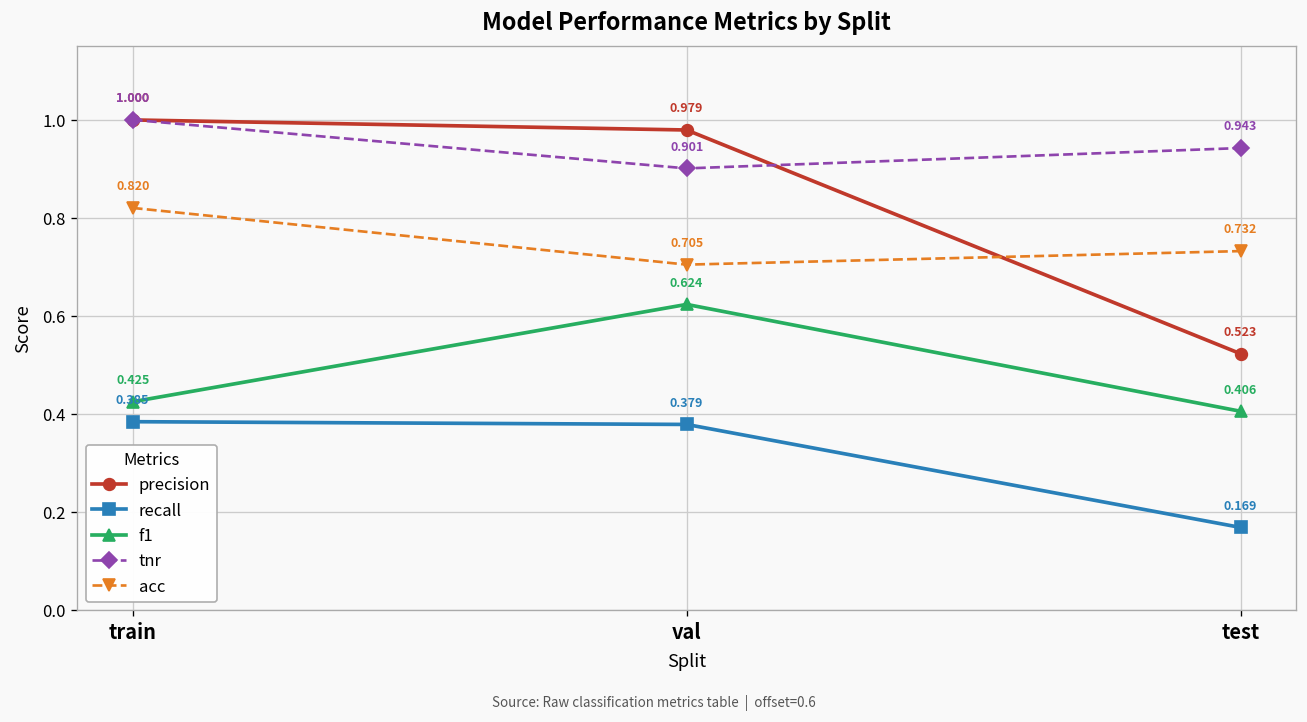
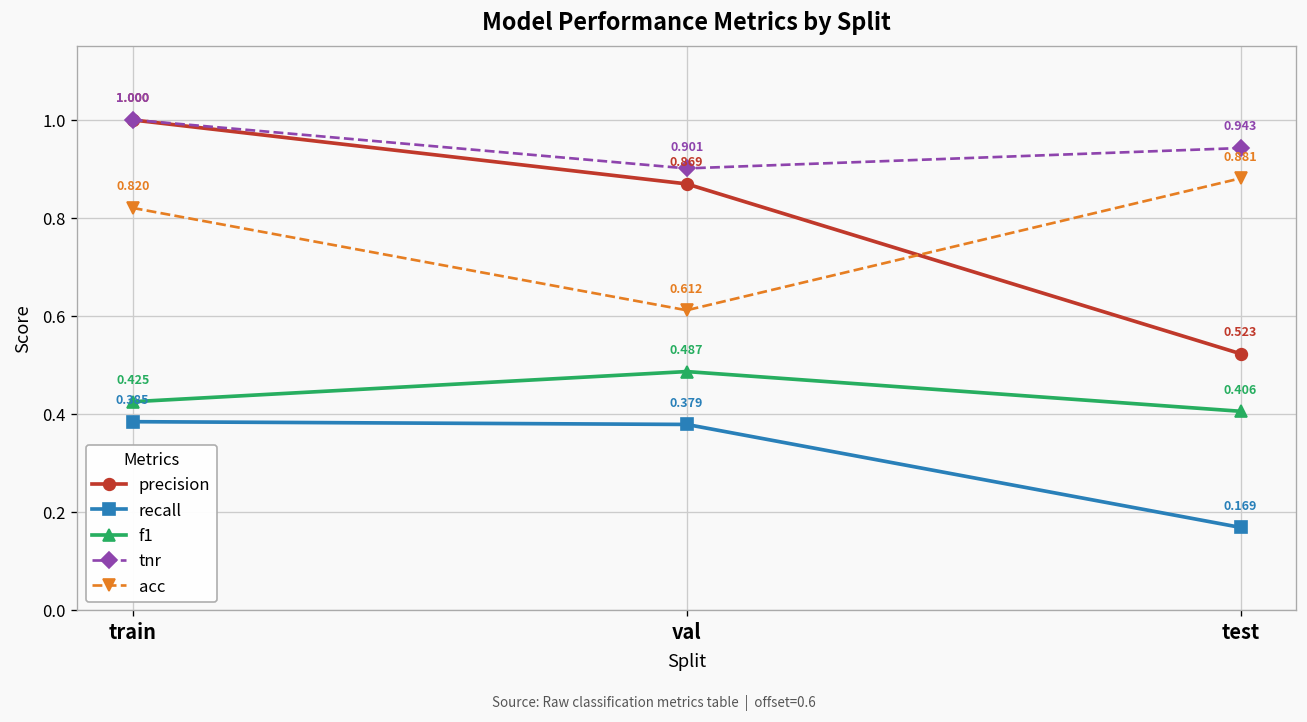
  {
    "precision": {
-     "val": 0.979,
+     "val": 0.869,
      "test": 0.523
    },
    "recall": {
      "val": 0.379,
      "test": 0.169
    },
    "f1": {
      "train": 0.425,
-     "val": 0.624,
+     "val": 0.487,
      "test": 0.406
    },
    "tnr": {
      "val": 0.901,
      "test": 0.943
    },
    "acc": {
      "train": 0.820,
-     "val": 0.705,
-     "test": 0.732
+     "val": 0.612,
+     "test": 0.881
    }
  }
